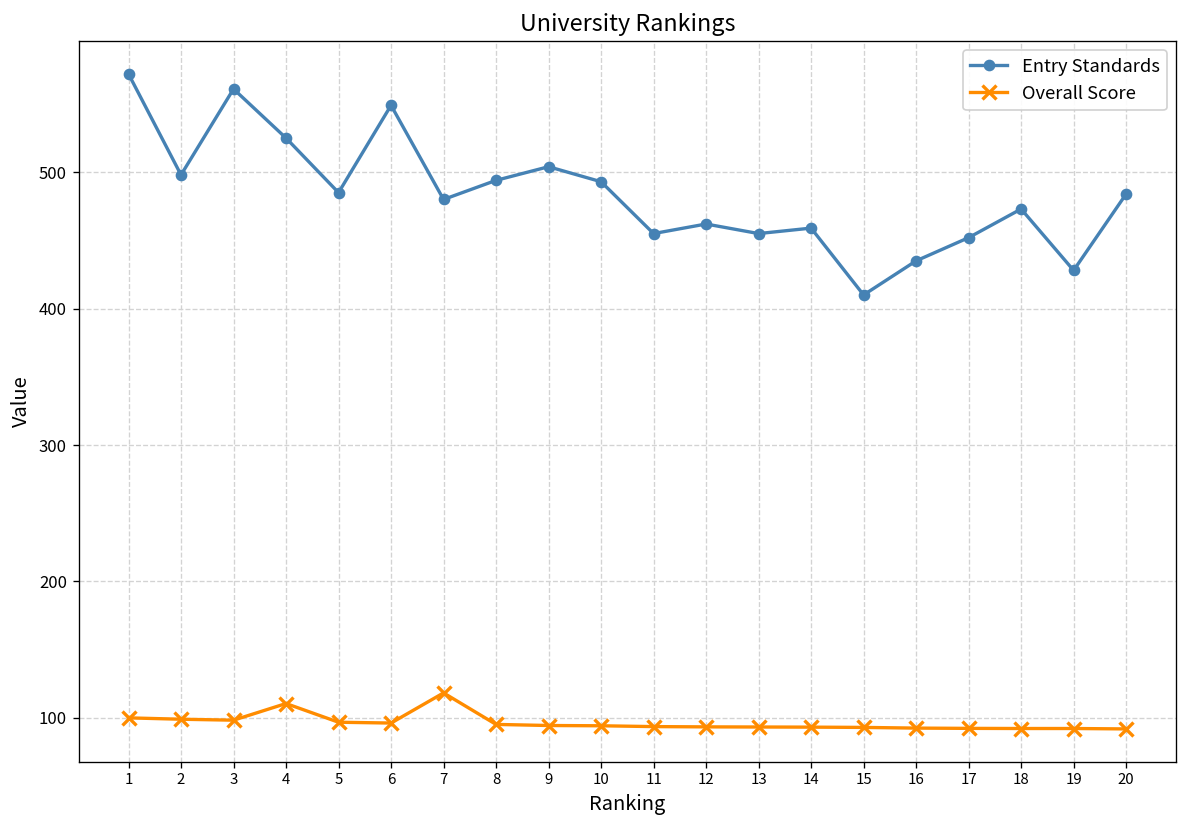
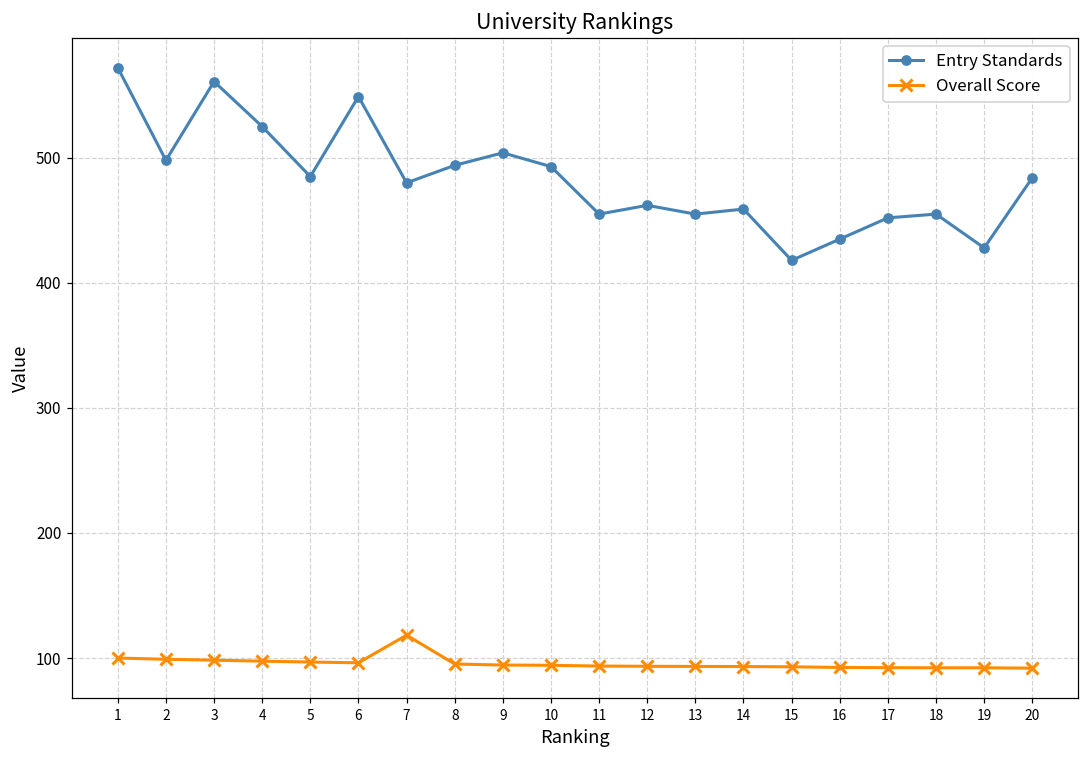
  {
    "Entry Standards": {
      "1": 572,
      "2": 498,
      "3": 561,
      "4": 525,
      "5": 485,
      "6": 549,
      "7": 480,
      "8": 494,
      "9": 504,
      "10": 493,
      "11": 455,
      "12": 462,
      "13": 455,
      "14": 459,
-     "15": 410,
+     "15": 418,
      "16": 435,
      "17": 452,
-     "18": 473,
+     "18": 455,
      "19": 428,
      "20": 484
    },
    "Overall Score": {
      "1": 100,
      "2": 99,
      "3": 98,
-     "4": 111,
+     "4": 98,
      "5": 97,
      "6": 96,
      "7": 118,
      "8": 95,
      "9": 94,
      "10": 94,
      "11": 94,
      "12": 93,
      "13": 93,
      "14": 93,
      "15": 93,
      "16": 93,
      "17": 92,
      "18": 92,
      "19": 92,
      "20": 92
    }
  }
